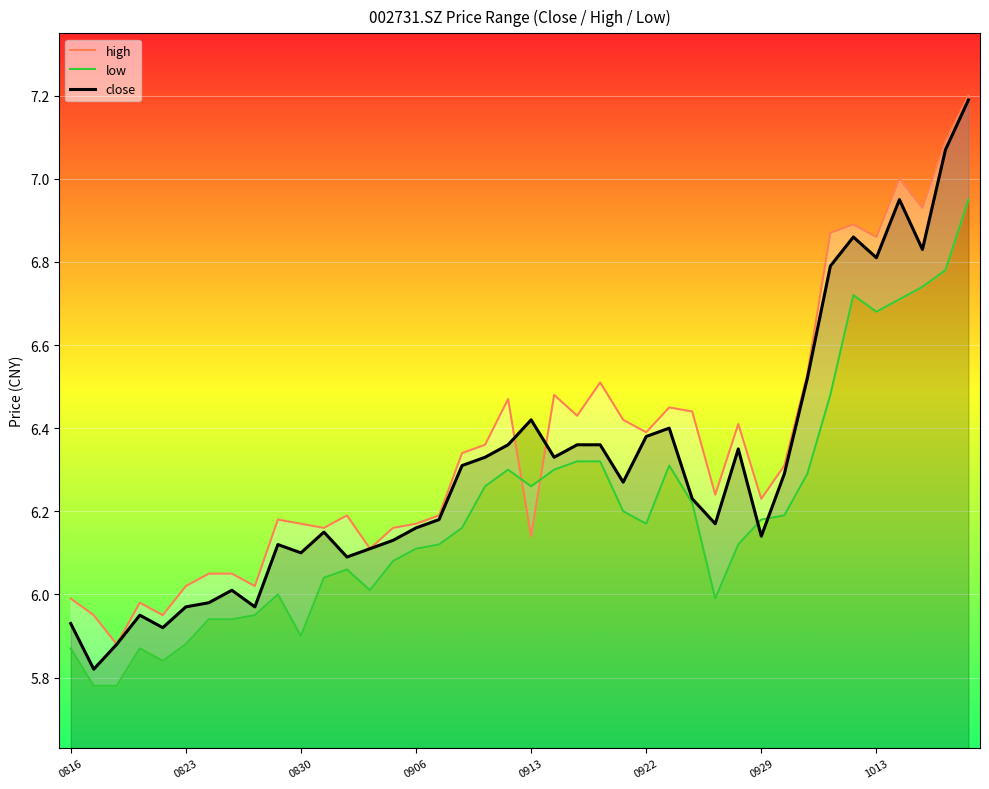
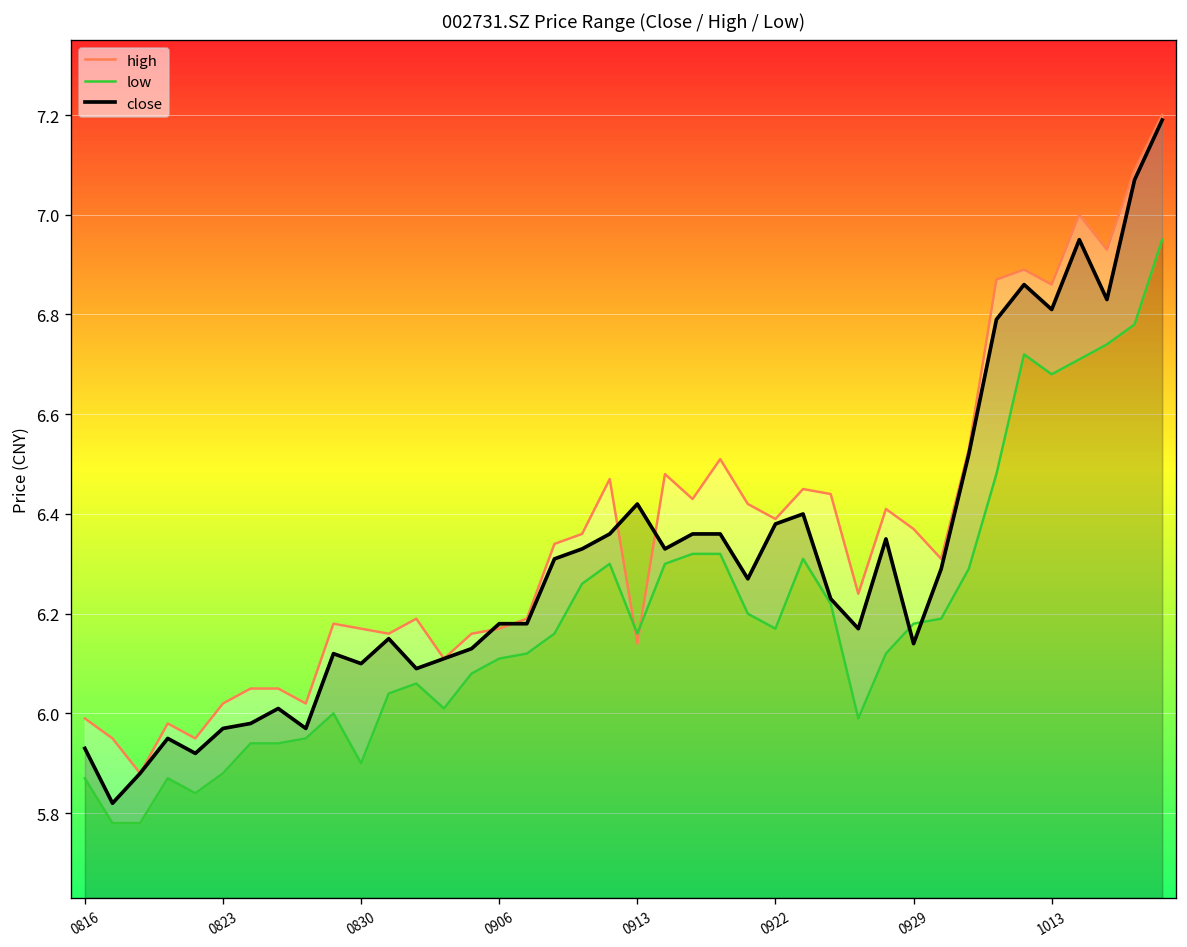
  {
    "high": {
      "0913": 6.14,
-     "0929": 6.23
+     "0929": 6.37
    },
    "low": {
      "0816": 5.87,
      "0823": 5.88,
      "0830": 5.90,
      "0906": 6.11,
-     "0913": 6.26,
+     "0913": 6.16,
      "0922": 6.17,
      "0929": 6.18,
      "1013": 6.68
    },
    "close": {
      "0816": 5.93,
      "0823": 5.97,
      "0830": 6.10,
-     "0906": 6.16,
+     "0906": 6.18,
      "0913": 6.42,
      "0922": 6.38,
      "0929": 6.14,
      "1013": 6.81
    }
  }
